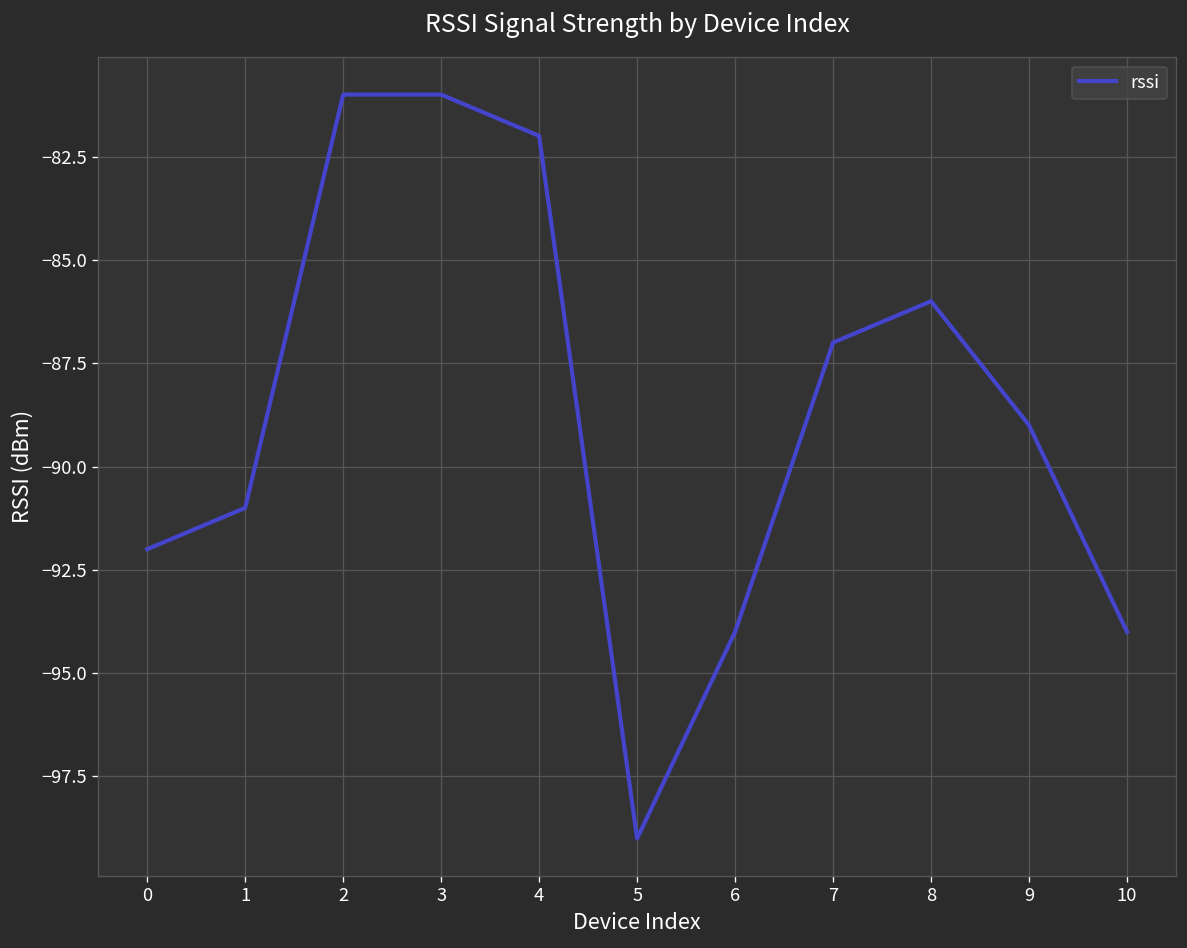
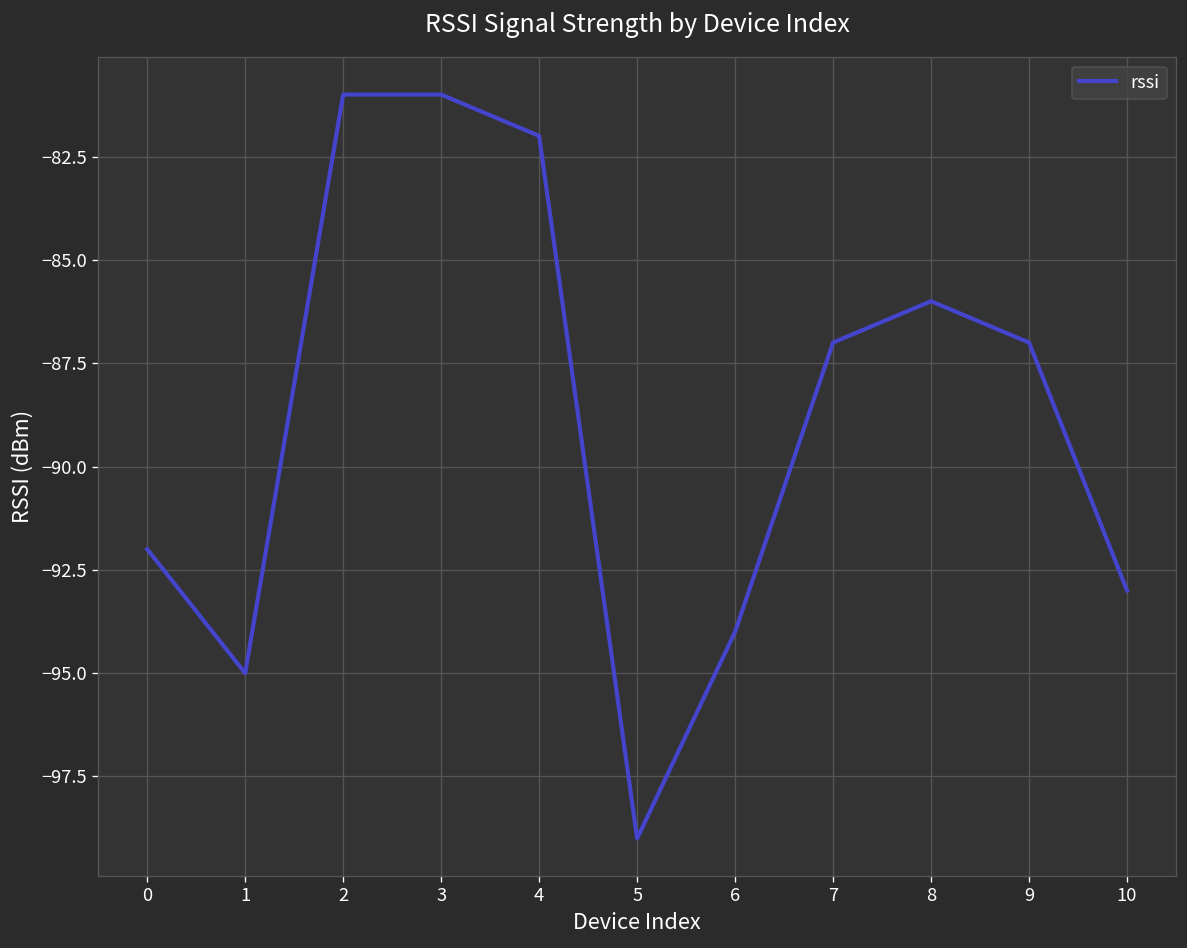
  {
    "0": -92,
-   "1": -91,
+   "1": -95,
    "2": -81,
    "3": -81,
    "4": -82,
    "5": -99,
    "6": -94,
    "7": -87,
    "8": -86,
-   "9": -89,
-   "10": -94
+   "9": -87,
+   "10": -93
  }
